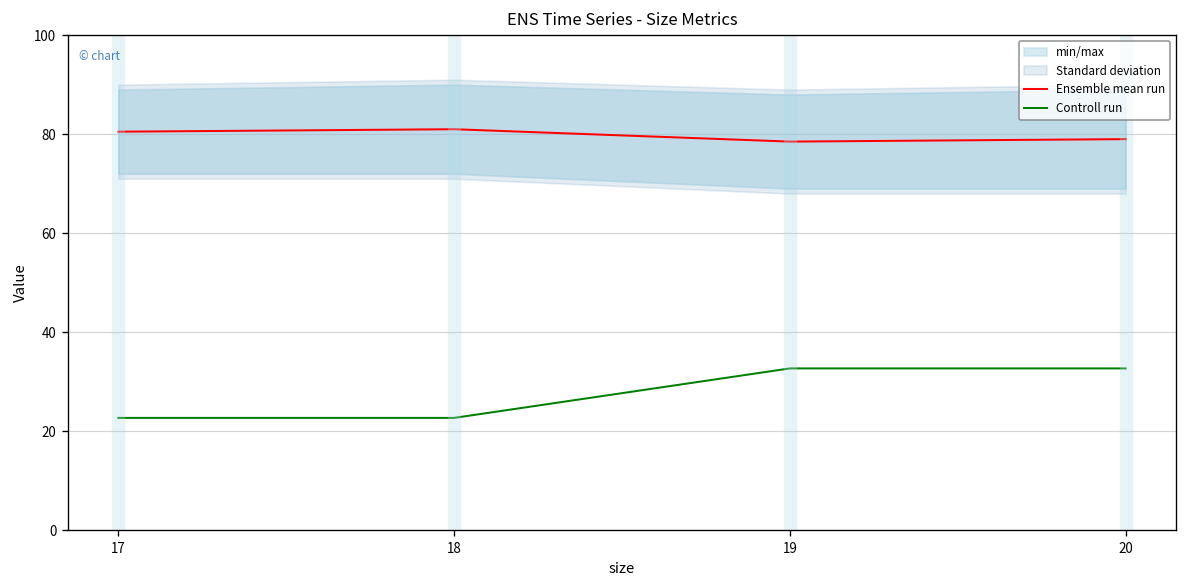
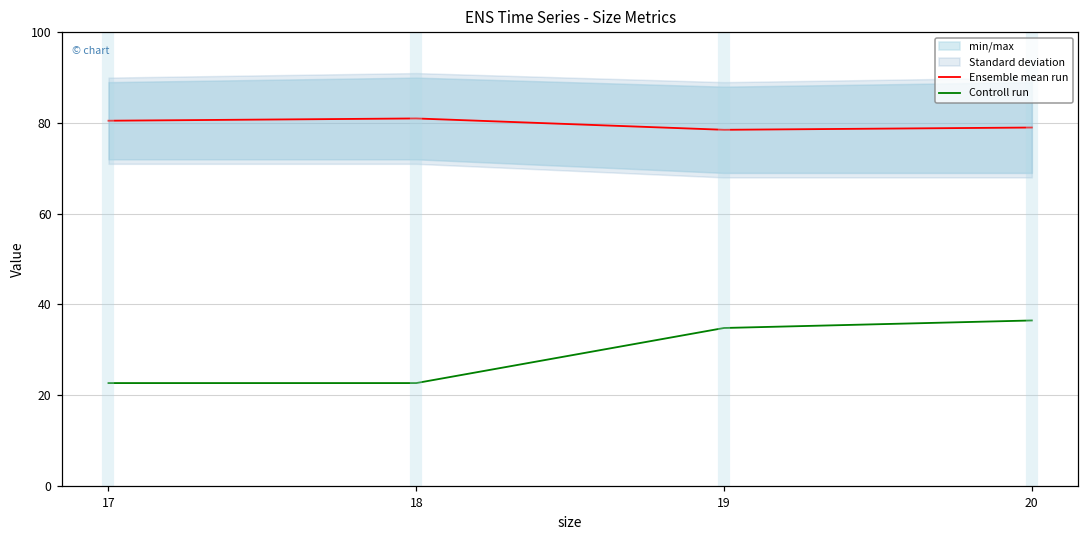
  {
    "Ensemble mean run": {
      "17": 81,
      "18": 81,
      "19": 79,
      "20": 79
    },
    "Controll run": {
      "17": 23,
      "18": 23,
-     "19": 33,
-     "20": 33
+     "19": 35,
+     "20": 36
    }
  }
